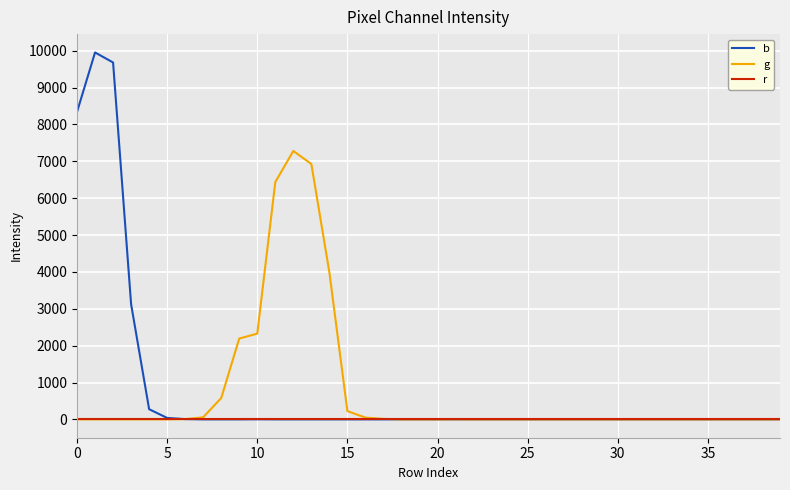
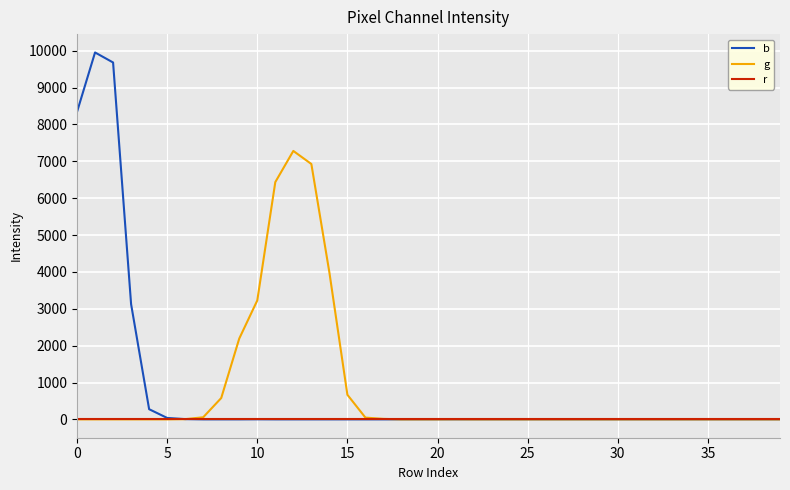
  {
    "b": {
      "0": 8300
    },
    "g": {
-     "10": 2300,
-     "15": 200
+     "10": 3200,
+     "15": 700
    }
  }
